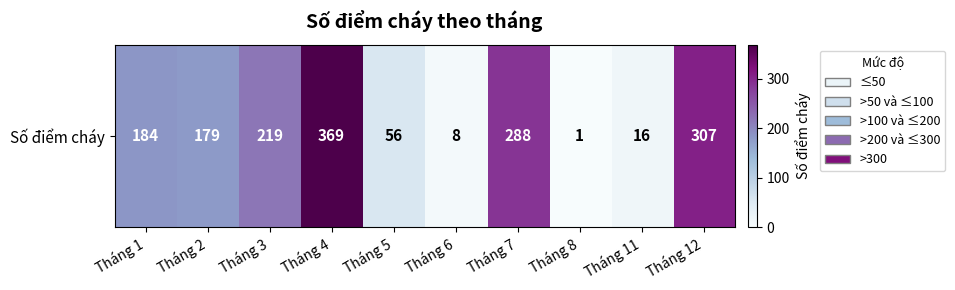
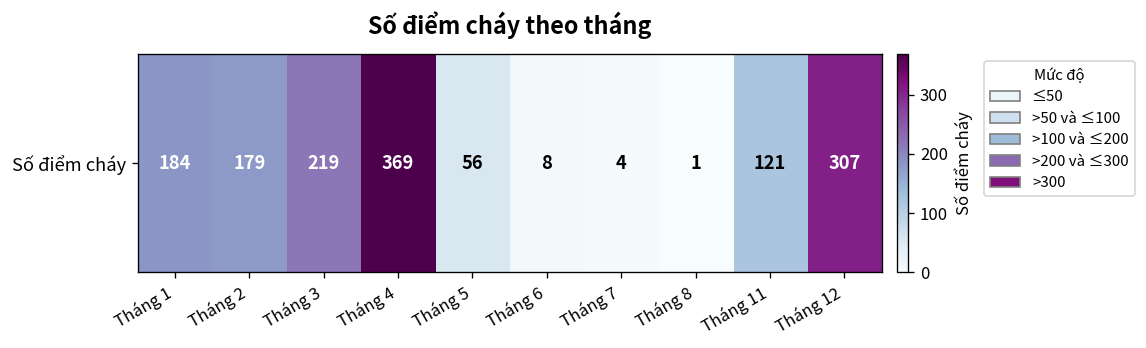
  {
    "Số điểm cháy": {
      "Tháng 1": 184,
      "Tháng 2": 179,
      "Tháng 3": 219,
      "Tháng 4": 369,
      "Tháng 5": 56,
      "Tháng 6": 8,
-     "Tháng 7": 288,
+     "Tháng 7": 4,
      "Tháng 8": 1,
-     "Tháng 11": 16,
+     "Tháng 11": 121,
      "Tháng 12": 307
    }
  }
